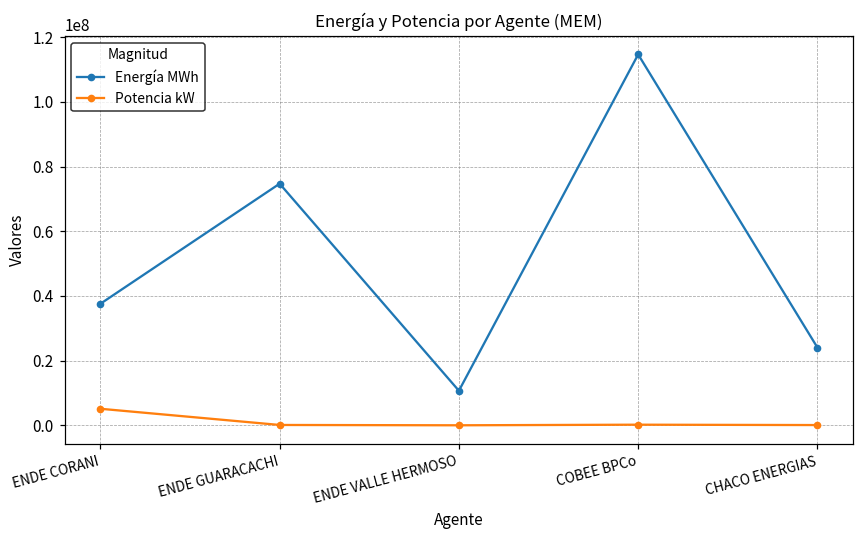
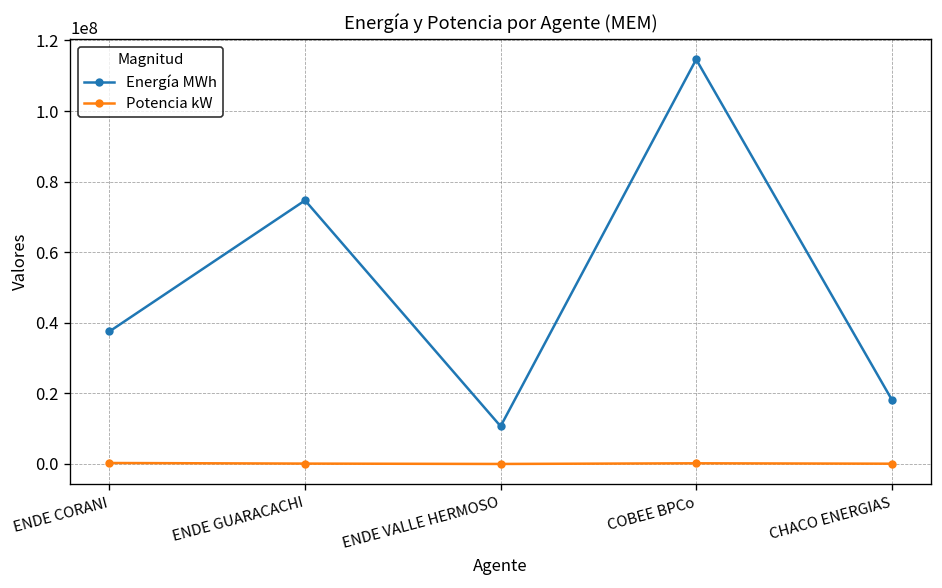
  {
    "Energía MWh": {
      "ENDE CORANI": 38000000,
      "ENDE GUARACACHI": 75000000,
      "ENDE VALLE HERMOSO": 11000000,
      "COBEE BPCo": 115000000,
-     "CHACO ENERGIAS": 24000000
+     "CHACO ENERGIAS": 18000000
    },
    "Potencia kW": {
-     "ENDE CORANI": 5000000,
+     "ENDE CORANI": 0,
      "ENDE GUARACACHI": 0,
      "ENDE VALLE HERMOSO": 0,
      "COBEE BPCo": 0,
      "CHACO ENERGIAS": 0
    }
  }
